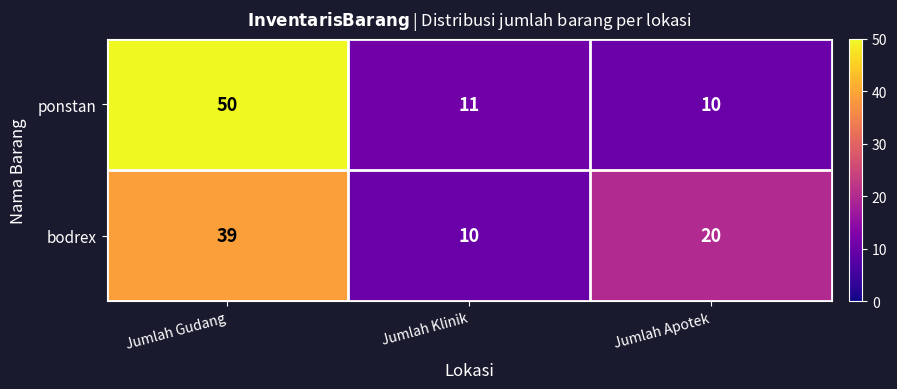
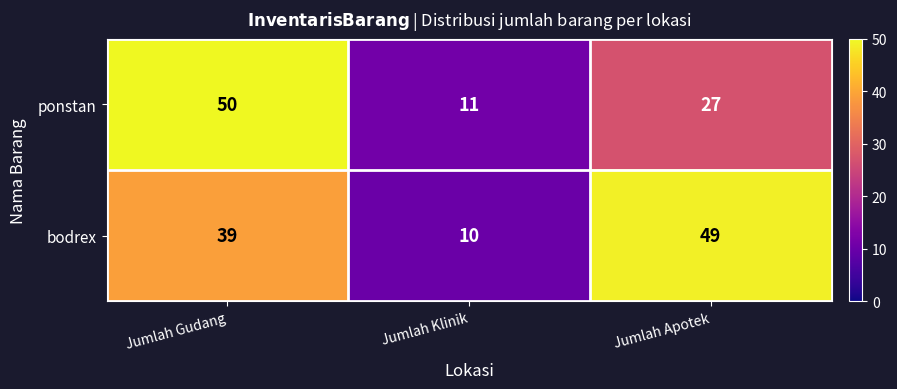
  {
    "ponstan": {
      "Jumlah Gudang": 50,
      "Jumlah Klinik": 11,
-     "Jumlah Apotek": 10
+     "Jumlah Apotek": 27
    },
    "bodrex": {
      "Jumlah Gudang": 39,
      "Jumlah Klinik": 10,
-     "Jumlah Apotek": 20
+     "Jumlah Apotek": 49
    }
  }
